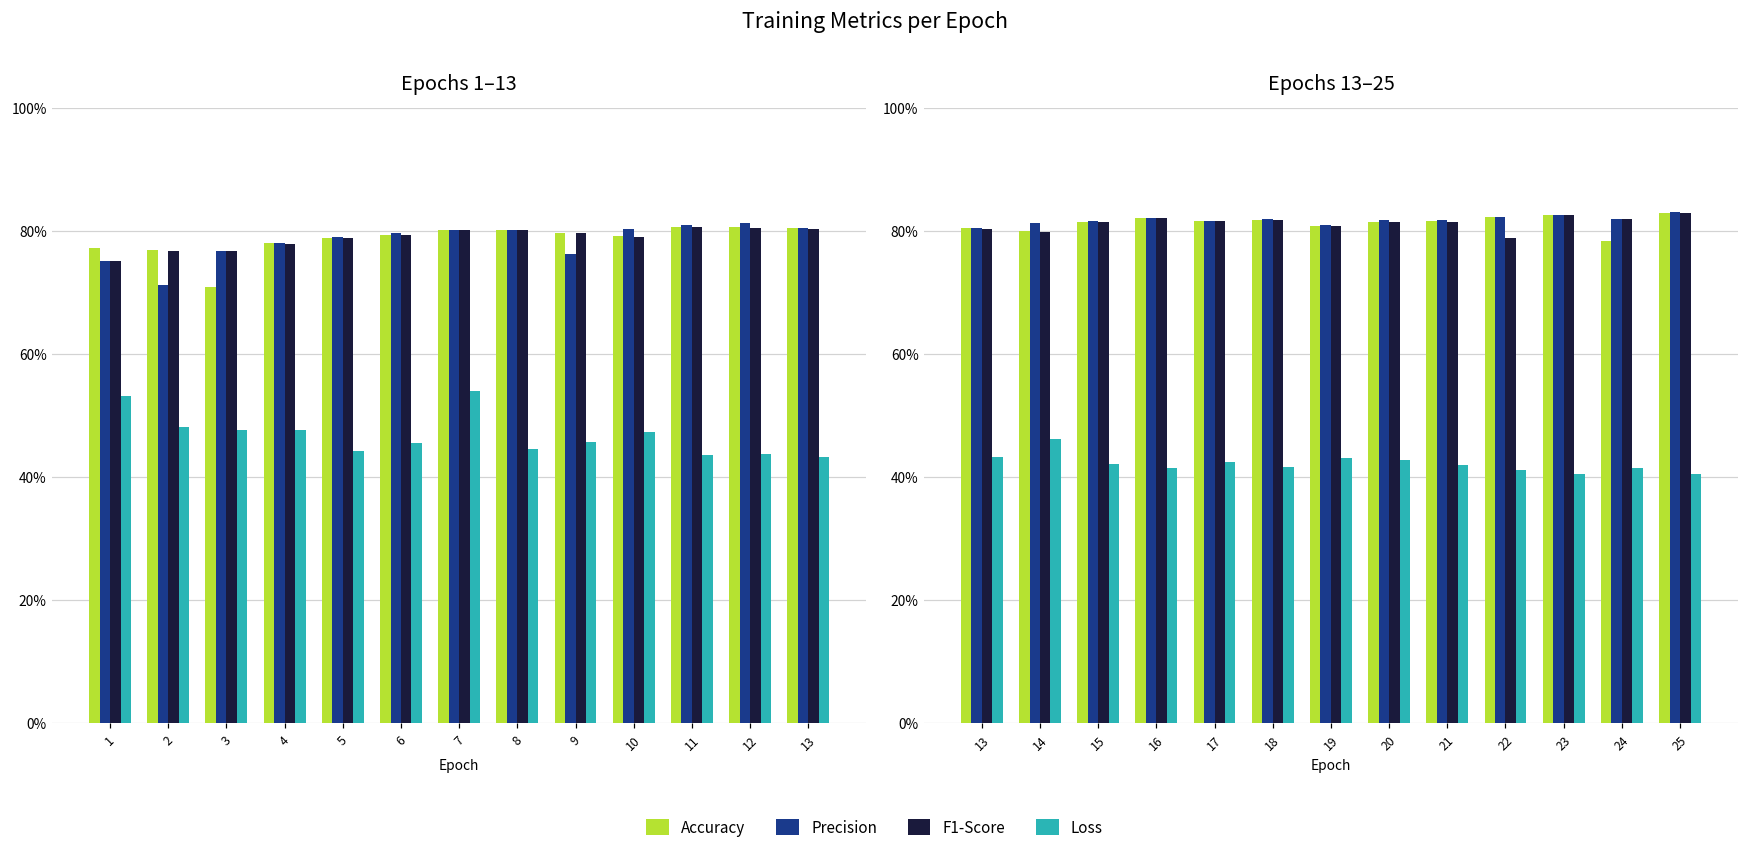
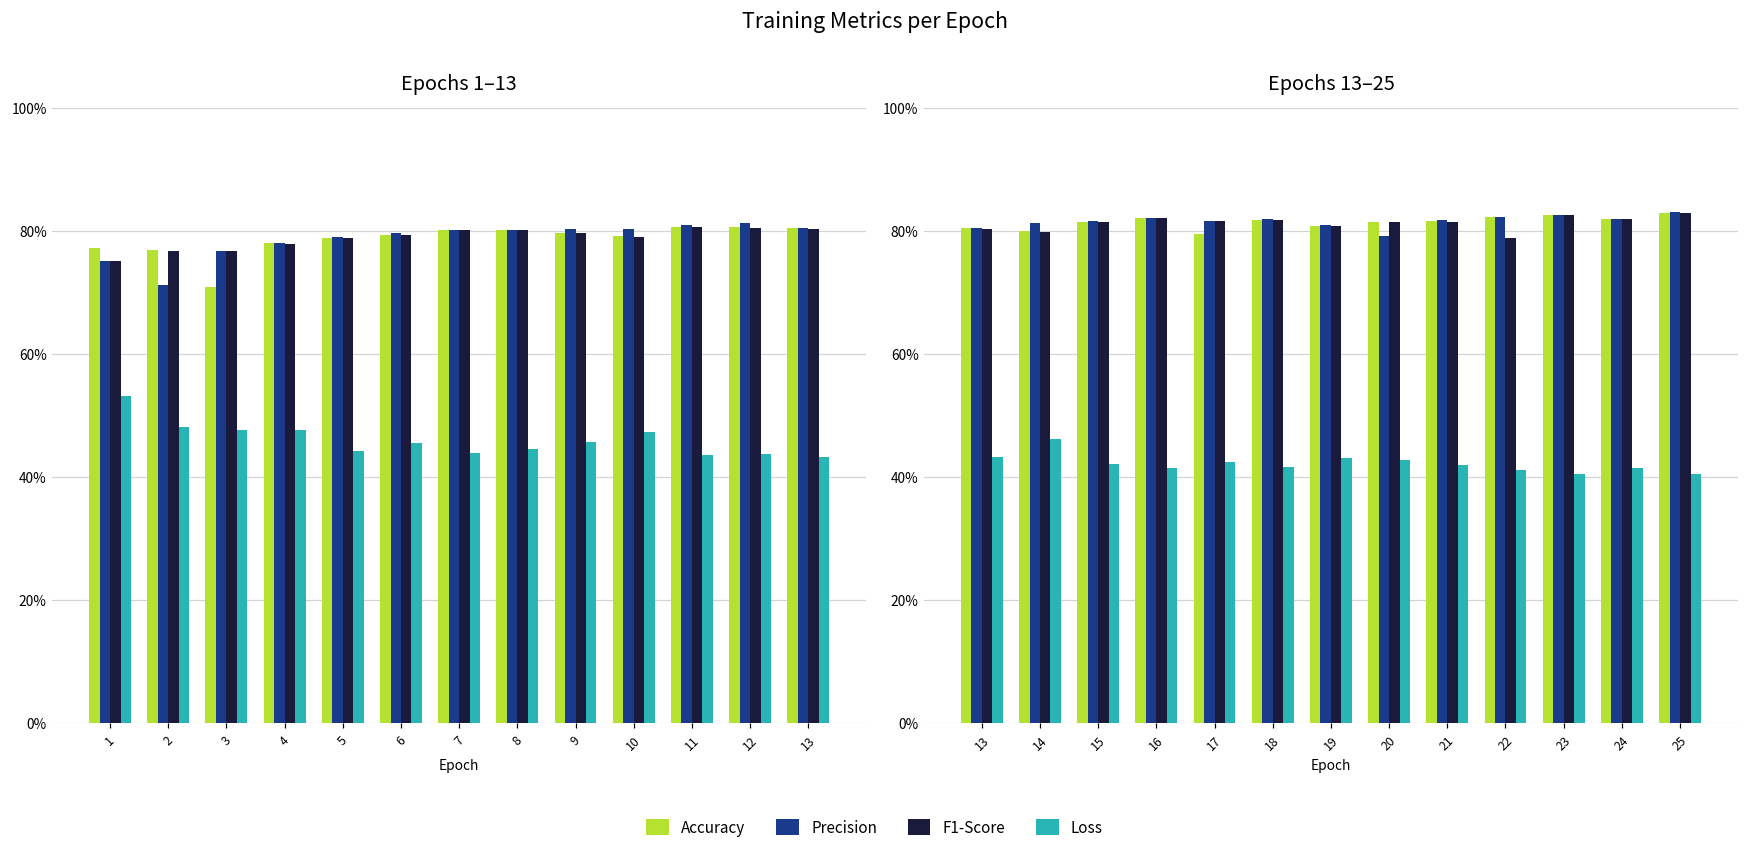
  {
    "Epochs 1–13": {
      "Accuracy": {
        "1": "77%",
        "2": "77%",
        "3": "71%",
        "4": "78%",
        "5": "79%",
        "6": "79%",
        "7": "80%",
        "8": "80%",
        "9": "80%",
        "10": "79%",
        "11": "81%",
        "12": "81%",
        "13": "80%"
      },
      "Precision": {
        "1": "75%",
        "2": "71%",
        "3": "77%",
        "4": "78%",
        "5": "79%",
        "6": "80%",
        "7": "80%",
        "8": "80%",
-       "9": "76%",
+       "9": "80%",
        "10": "80%",
        "11": "81%",
        "12": "81%",
        "13": "80%"
      },
      "F1-Score": {
        "1": "75%",
        "2": "77%",
        "3": "77%",
        "4": "78%",
        "5": "79%",
        "6": "79%",
        "7": "80%",
        "8": "80%",
        "9": "80%",
        "10": "79%",
        "11": "81%",
        "12": "81%",
        "13": "80%"
      },
      "Loss": {
        "1": "53%",
        "2": "48%",
        "3": "48%",
        "4": "48%",
        "5": "44%",
        "6": "45%",
-       "7": "54%",
+       "7": "44%",
        "8": "45%",
        "9": "46%",
        "10": "47%",
        "11": "44%",
        "12": "44%",
        "13": "43%"
      }
    },
    "Epochs 13–25": {
      "Accuracy": {
        "13": "80%",
        "14": "80%",
        "15": "81%",
        "16": "82%",
-       "17": "82%",
+       "17": "80%",
        "18": "82%",
        "19": "81%",
        "20": "81%",
        "21": "82%",
        "22": "82%",
        "23": "83%",
-       "24": "78%",
+       "24": "82%",
        "25": "83%"
      },
      "Precision": {
        "13": "80%",
        "14": "81%",
        "15": "82%",
        "16": "82%",
        "17": "82%",
        "18": "82%",
        "19": "81%",
-       "20": "82%",
+       "20": "79%",
        "21": "82%",
        "22": "82%",
        "23": "83%",
        "24": "82%",
        "25": "83%"
      },
      "F1-Score": {
        "13": "80%",
        "14": "80%",
        "15": "81%",
        "16": "82%",
        "17": "82%",
        "18": "82%",
        "19": "81%",
        "20": "81%",
        "21": "82%",
        "22": "79%",
        "23": "83%",
        "24": "82%",
        "25": "83%"
      },
      "Loss": {
        "13": "43%",
        "14": "46%",
        "15": "42%",
        "16": "41%",
        "17": "42%",
        "18": "42%",
        "19": "43%",
        "20": "43%",
        "21": "42%",
        "22": "41%",
        "23": "41%",
        "24": "41%",
        "25": "40%"
      }
    }
  }
